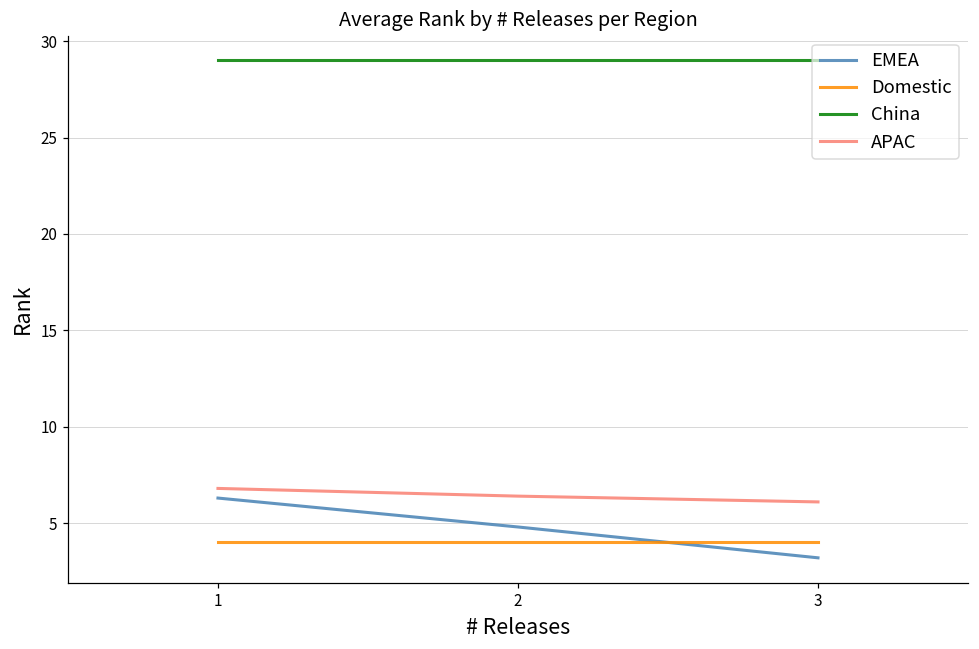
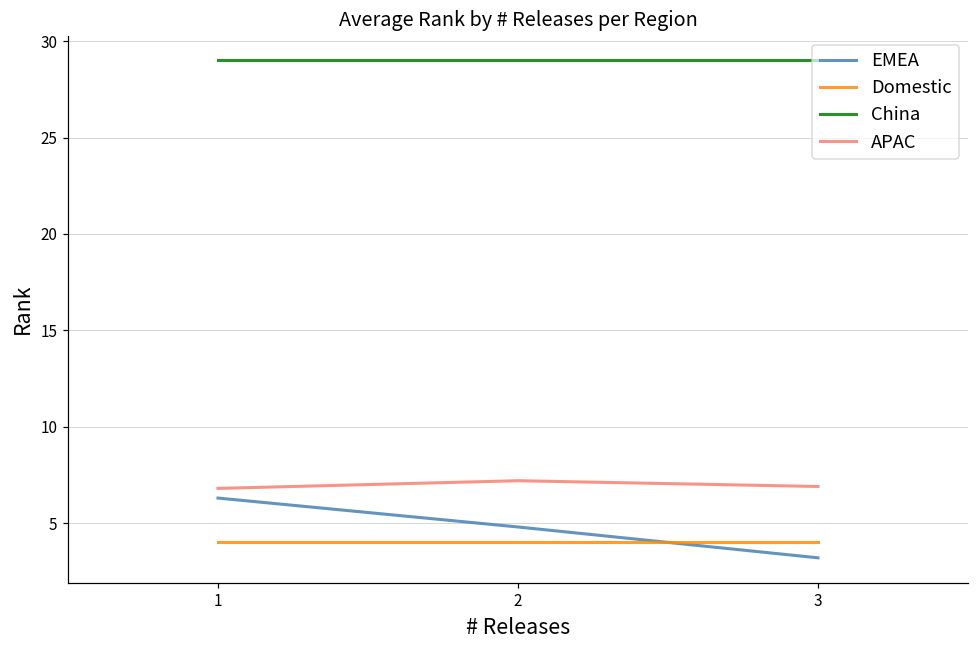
  {
    "EMEA": {
      "1": 6.3,
      "2": 4.8,
      "3": 3.2
    },
    "Domestic": {
      "1": 4.0,
      "2": 4.0,
      "3": 4.0
    },
    "China": {
      "1": 29.0,
      "2": 29.0
    },
    "APAC": {
      "1": 6.8,
-     "2": 6.4,
-     "3": 6.1
+     "2": 7.2,
+     "3": 6.9
    }
  }
